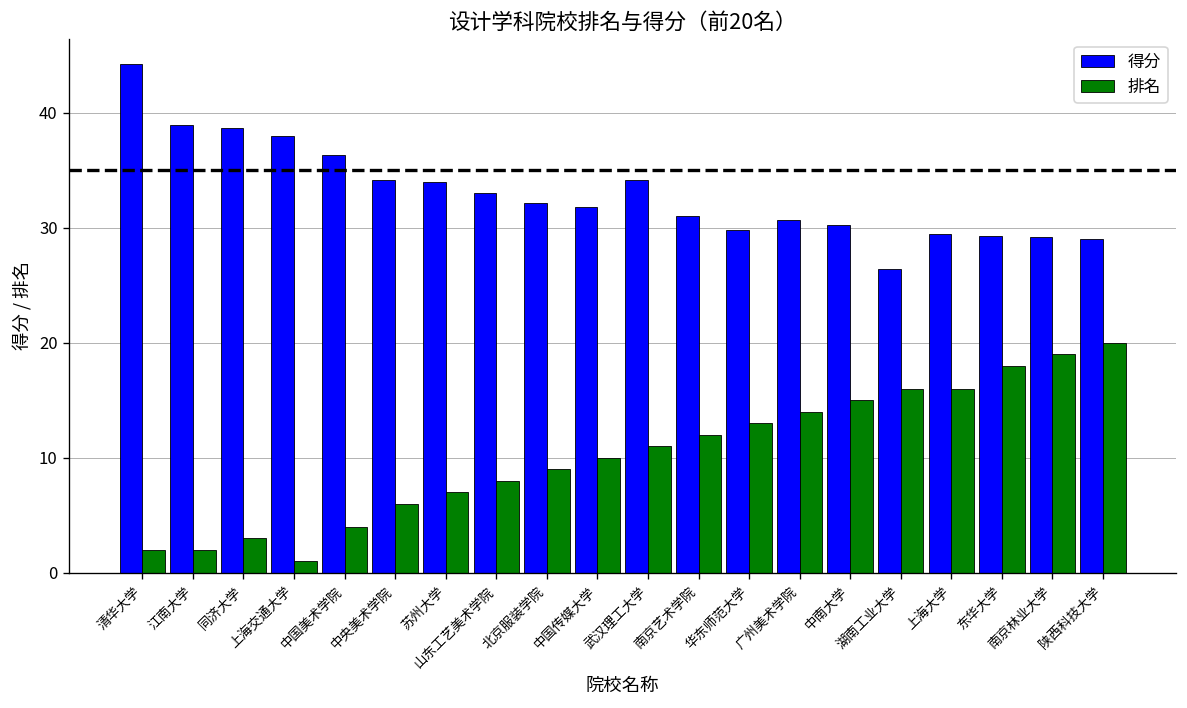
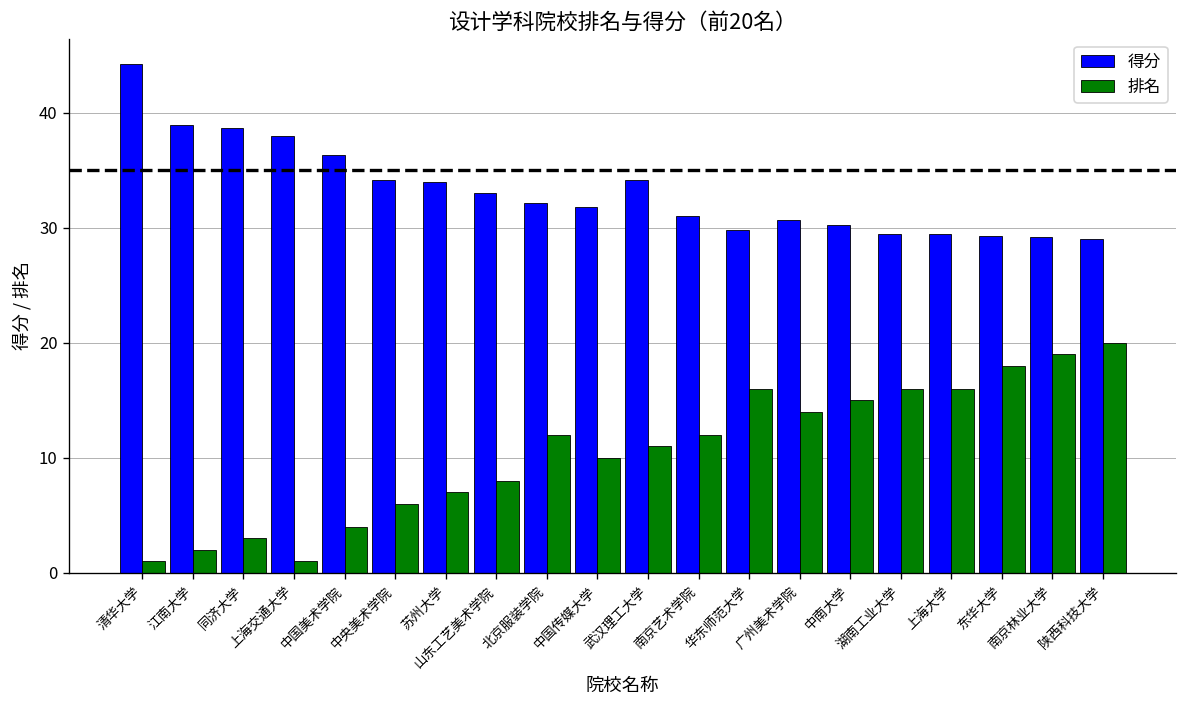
  {
    "得分": {
      "清华大学": 44,
      "江南大学": 39,
      "同济大学": 39,
      "上海交通大学": 38,
      "中国美术学院": 36,
      "中央美术学院": 34,
      "苏州大学": 34,
      "山东工艺美术学院": 33,
      "北京服装学院": 32,
      "中国传媒大学": 32,
      "武汉理工大学": 34,
      "南京艺术学院": 31,
      "华东师范大学": 30,
      "广州美术学院": 31,
      "中南大学": 30,
-     "湖南工业大学": 26,
+     "湖南工业大学": 29,
      "上海大学": 29,
      "东华大学": 29,
      "南京林业大学": 29,
      "陕西科技大学": 29
    },
    "排名": {
-     "清华大学": 2,
+     "清华大学": 1,
      "江南大学": 2,
      "同济大学": 3,
      "上海交通大学": 1,
      "中国美术学院": 4,
      "中央美术学院": 6,
      "苏州大学": 7,
      "山东工艺美术学院": 8,
-     "北京服装学院": 9,
+     "北京服装学院": 12,
      "中国传媒大学": 10,
      "武汉理工大学": 11,
      "南京艺术学院": 12,
-     "华东师范大学": 13,
+     "华东师范大学": 16,
      "广州美术学院": 14,
      "中南大学": 15,
      "湖南工业大学": 16,
      "上海大学": 16,
      "东华大学": 18,
      "南京林业大学": 19,
      "陕西科技大学": 20
    }
  }
